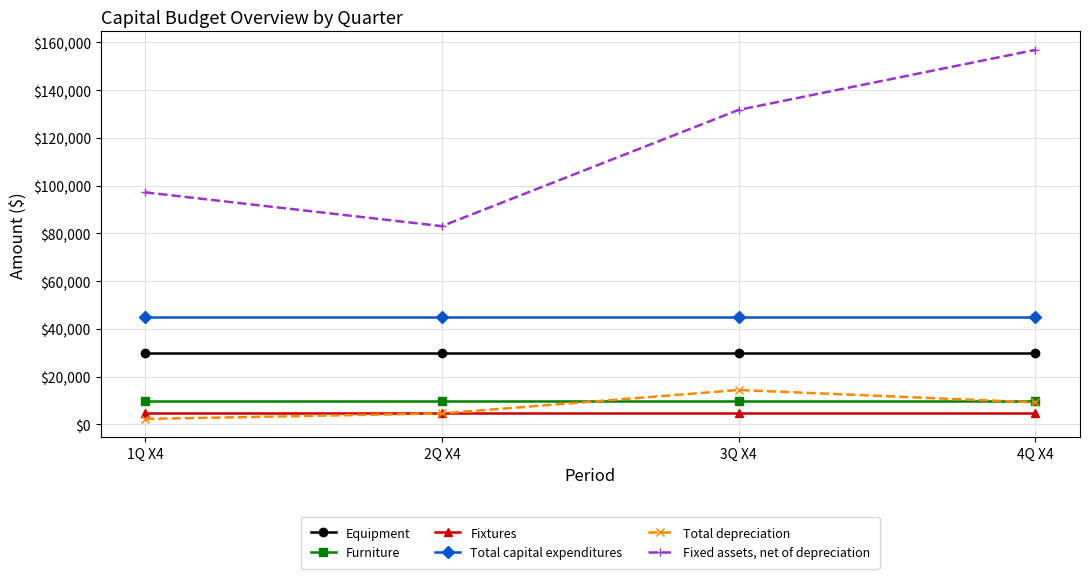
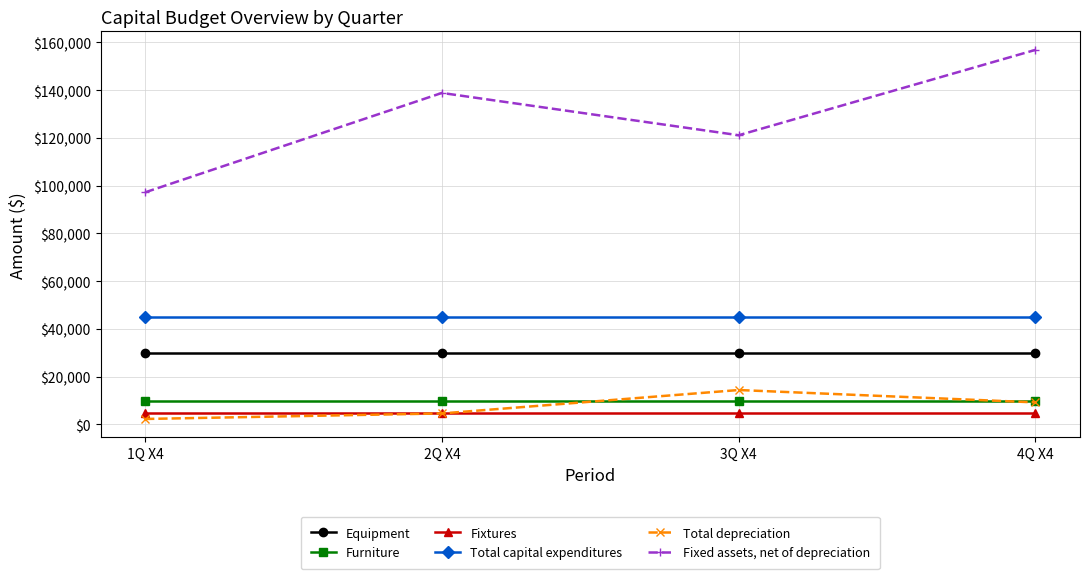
  {
    "Equipment": {
      "1Q X4": "$30,000",
      "2Q X4": "$30,000",
      "3Q X4": "$30,000",
      "4Q X4": "$30,000"
    },
    "Furniture": {
      "1Q X4": "$10,000",
      "2Q X4": "$10,000",
      "3Q X4": "$10,000"
    },
    "Fixtures": {
      "1Q X4": "$5,000",
      "3Q X4": "$5,000",
      "4Q X4": "$5,000"
    },
    "Total capital expenditures": {
      "1Q X4": "$45,000",
      "2Q X4": "$45,000",
      "3Q X4": "$45,000",
      "4Q X4": "$45,000"
    },
    "Total depreciation": {
      "1Q X4": "$2,000",
      "3Q X4": "$14,000"
    },
    "Fixed assets, net of depreciation": {
      "1Q X4": "$97,000",
-     "2Q X4": "$83,000",
-     "3Q X4": "$132,000",
+     "2Q X4": "$139,000",
+     "3Q X4": "$121,000",
      "4Q X4": "$157,000"
    }
  }
